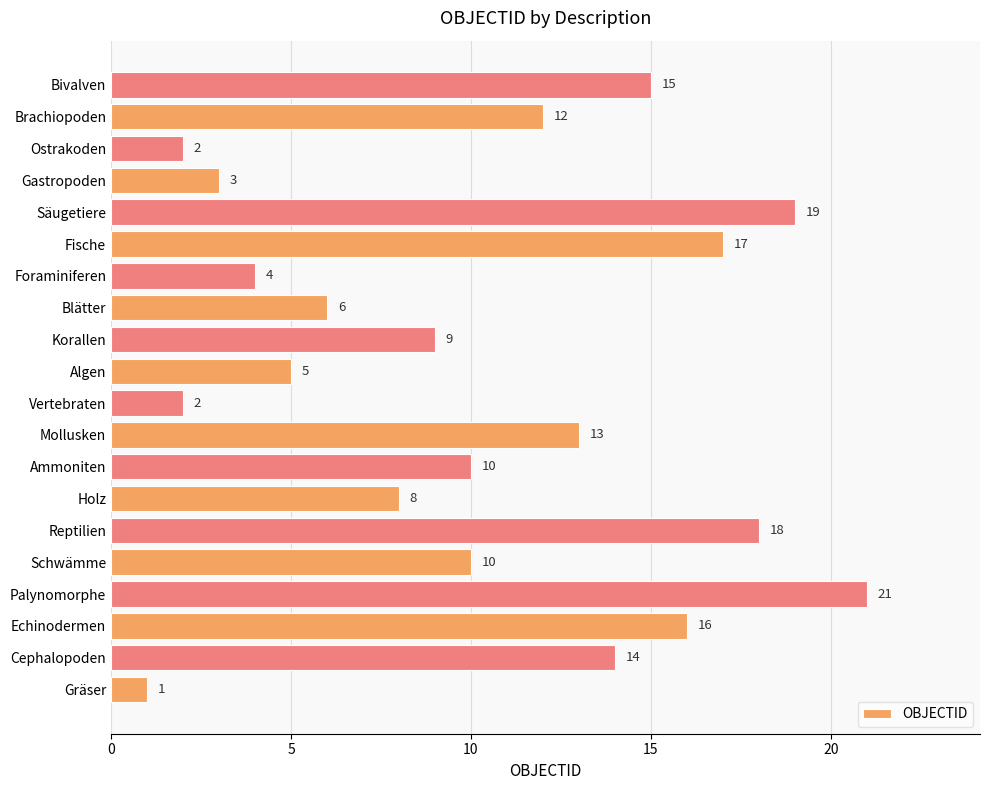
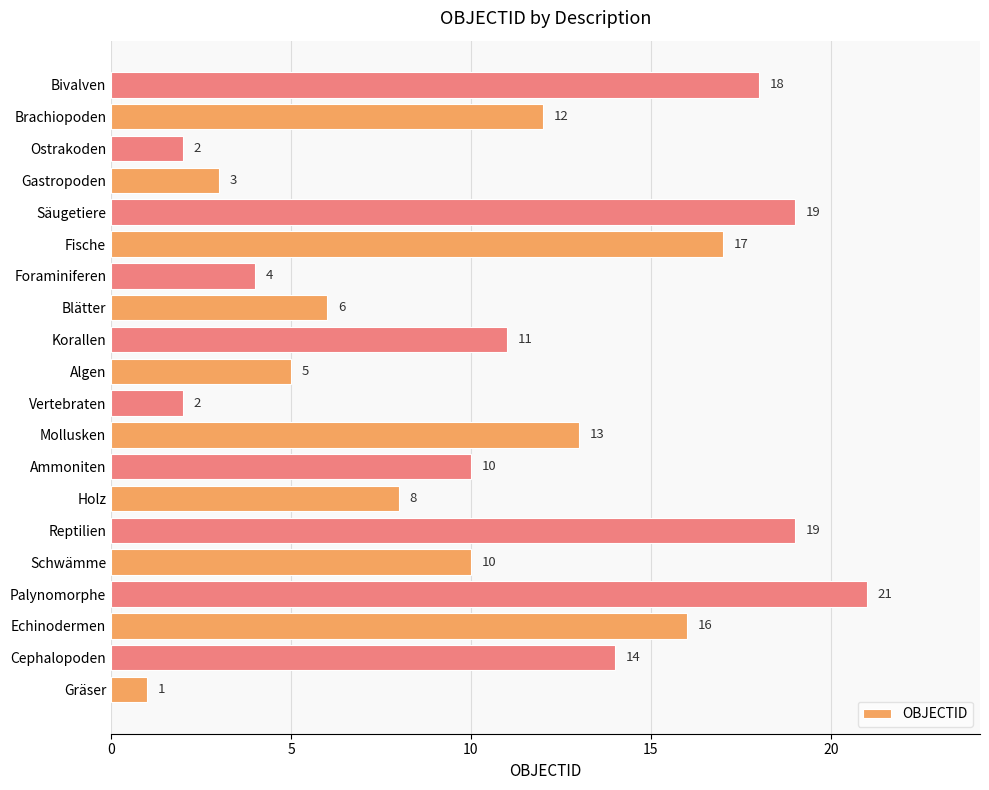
  {
-   "Bivalven": 15,
+   "Bivalven": 18,
    "Brachiopoden": 12,
    "Ostrakoden": 2,
    "Gastropoden": 3,
    "Säugetiere": 19,
    "Fische": 17,
    "Foraminiferen": 4,
    "Blätter": 6,
-   "Korallen": 9,
+   "Korallen": 11,
    "Algen": 5,
    "Vertebraten": 2,
    "Mollusken": 13,
    "Ammoniten": 10,
    "Holz": 8,
-   "Reptilien": 18,
+   "Reptilien": 19,
    "Schwämme": 10,
    "Palynomorphe": 21,
    "Echinodermen": 16,
    "Cephalopoden": 14,
    "Gräser": 1
  }
